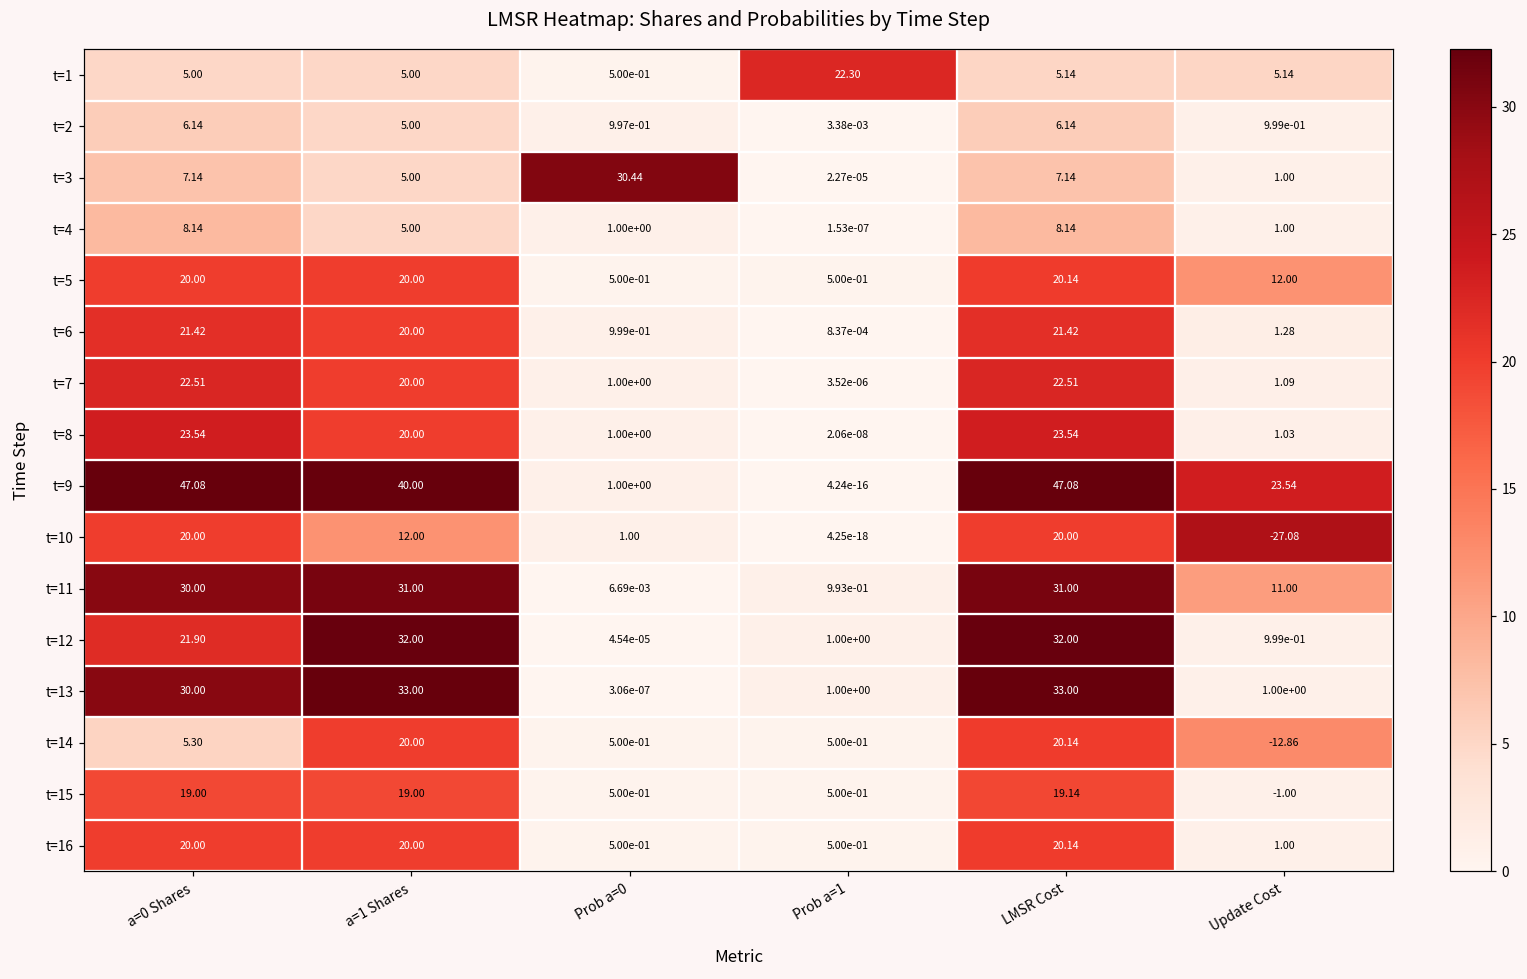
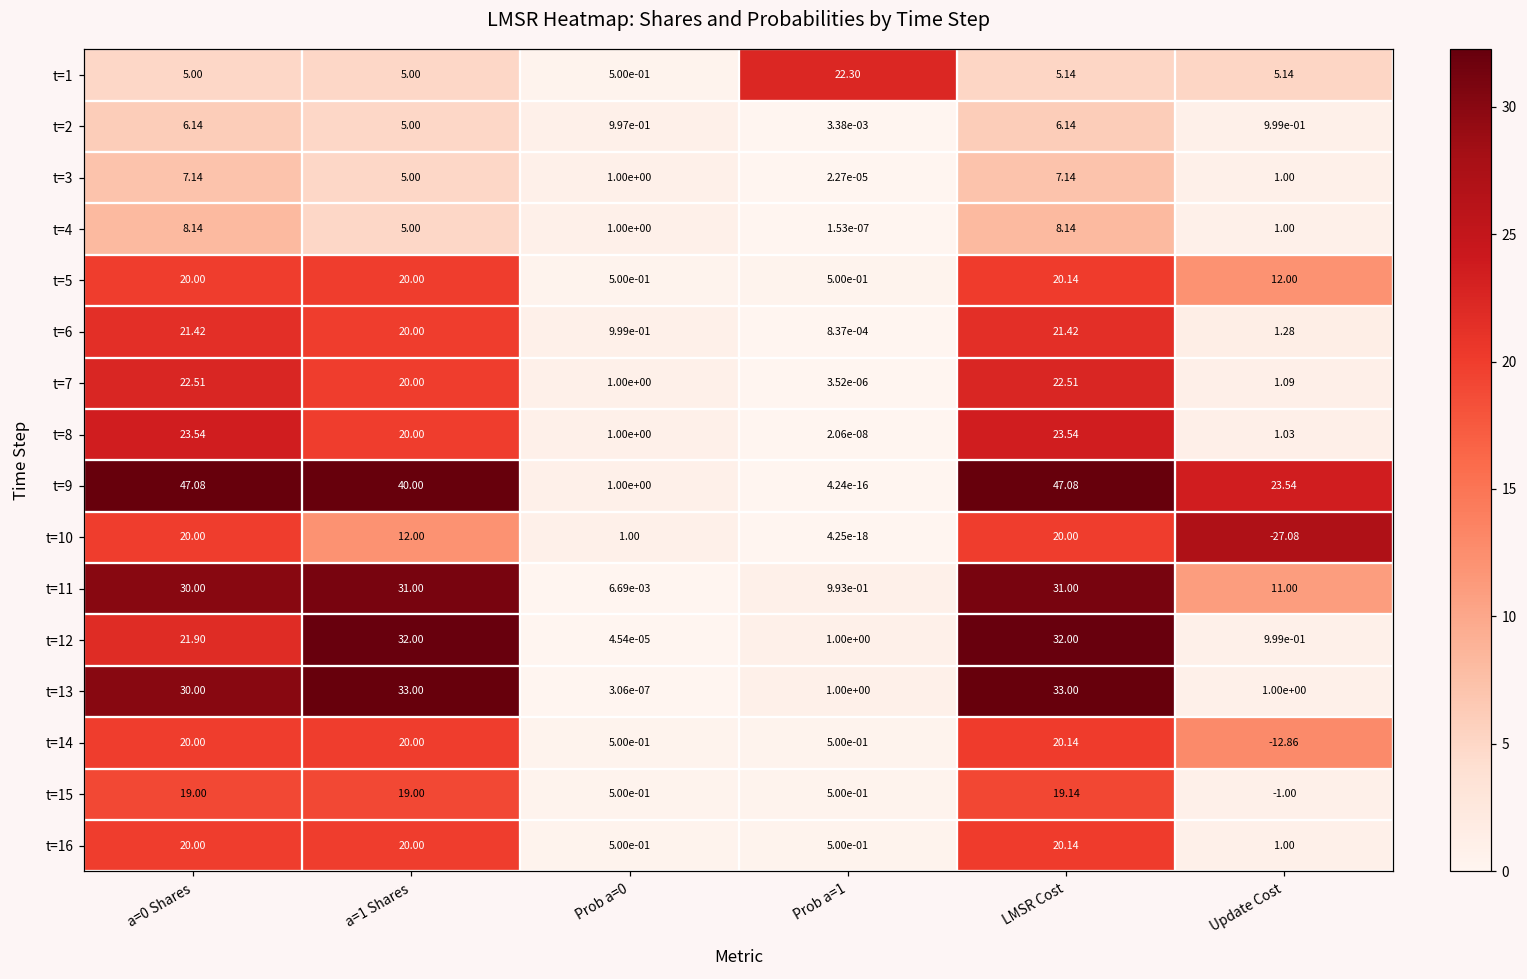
  {
    "t=1": {
      "a=0 Shares": "5.00",
      "a=1 Shares": "5.00",
      "Prob a=0": "5.00e-01",
      "Prob a=1": "22.30",
      "LMSR Cost": "5.14",
      "Update Cost": "5.14"
    },
    "t=2": {
      "a=0 Shares": "6.14",
      "a=1 Shares": "5.00",
      "Prob a=0": "9.97e-01",
      "Prob a=1": "3.38e-03",
      "LMSR Cost": "6.14",
      "Update Cost": "9.99e-01"
    },
    "t=3": {
      "a=0 Shares": "7.14",
      "a=1 Shares": "5.00",
-     "Prob a=0": "30.44",
+     "Prob a=0": "1.00e+00",
      "Prob a=1": "2.27e-05",
      "LMSR Cost": "7.14",
      "Update Cost": "1.00"
    },
    "t=4": {
      "a=0 Shares": "8.14",
      "a=1 Shares": "5.00",
      "Prob a=0": "1.00e+00",
      "Prob a=1": "1.53e-07",
      "LMSR Cost": "8.14",
      "Update Cost": "1.00"
    },
    "t=5": {
      "a=0 Shares": "20.00",
      "a=1 Shares": "20.00",
      "Prob a=0": "5.00e-01",
      "Prob a=1": "5.00e-01",
      "LMSR Cost": "20.14",
      "Update Cost": "12.00"
    },
    "t=6": {
      "a=0 Shares": "21.42",
      "a=1 Shares": "20.00",
      "Prob a=0": "9.99e-01",
      "Prob a=1": "8.37e-04",
      "LMSR Cost": "21.42",
      "Update Cost": "1.28"
    },
    "t=7": {
      "a=0 Shares": "22.51",
      "a=1 Shares": "20.00",
      "Prob a=0": "1.00e+00",
      "Prob a=1": "3.52e-06",
      "LMSR Cost": "22.51",
      "Update Cost": "1.09"
    },
    "t=8": {
      "a=0 Shares": "23.54",
      "a=1 Shares": "20.00",
      "Prob a=0": "1.00e+00",
      "Prob a=1": "2.06e-08",
      "LMSR Cost": "23.54",
      "Update Cost": "1.03"
    },
    "t=9": {
      "a=0 Shares": "47.08",
      "a=1 Shares": "40.00",
      "Prob a=0": "1.00e+00",
      "Prob a=1": "4.24e-16",
      "LMSR Cost": "47.08",
      "Update Cost": "23.54"
    },
    "t=10": {
      "a=0 Shares": "20.00",
      "a=1 Shares": "12.00",
      "Prob a=0": "1.00",
      "Prob a=1": "4.25e-18",
      "LMSR Cost": "20.00",
      "Update Cost": "-27.08"
    },
    "t=11": {
      "a=0 Shares": "30.00",
      "a=1 Shares": "31.00",
      "Prob a=0": "6.69e-03",
      "Prob a=1": "9.93e-01",
      "LMSR Cost": "31.00",
      "Update Cost": "11.00"
    },
    "t=12": {
      "a=0 Shares": "21.90",
      "a=1 Shares": "32.00",
      "Prob a=0": "4.54e-05",
      "Prob a=1": "1.00e+00",
      "LMSR Cost": "32.00",
      "Update Cost": "9.99e-01"
    },
    "t=13": {
      "a=0 Shares": "30.00",
      "a=1 Shares": "33.00",
      "Prob a=0": "3.06e-07",
      "Prob a=1": "1.00e+00",
      "LMSR Cost": "33.00",
      "Update Cost": "1.00e+00"
    },
    "t=14": {
-     "a=0 Shares": "5.30",
+     "a=0 Shares": "20.00",
      "a=1 Shares": "20.00",
      "Prob a=0": "5.00e-01",
      "Prob a=1": "5.00e-01",
      "LMSR Cost": "20.14",
      "Update Cost": "-12.86"
    },
    "t=15": {
      "a=0 Shares": "19.00",
      "a=1 Shares": "19.00",
      "Prob a=0": "5.00e-01",
      "Prob a=1": "5.00e-01",
      "LMSR Cost": "19.14",
      "Update Cost": "-1.00"
    },
    "t=16": {
      "a=0 Shares": "20.00",
      "a=1 Shares": "20.00",
      "Prob a=0": "5.00e-01",
      "Prob a=1": "5.00e-01",
      "LMSR Cost": "20.14",
      "Update Cost": "1.00"
    }
  }
